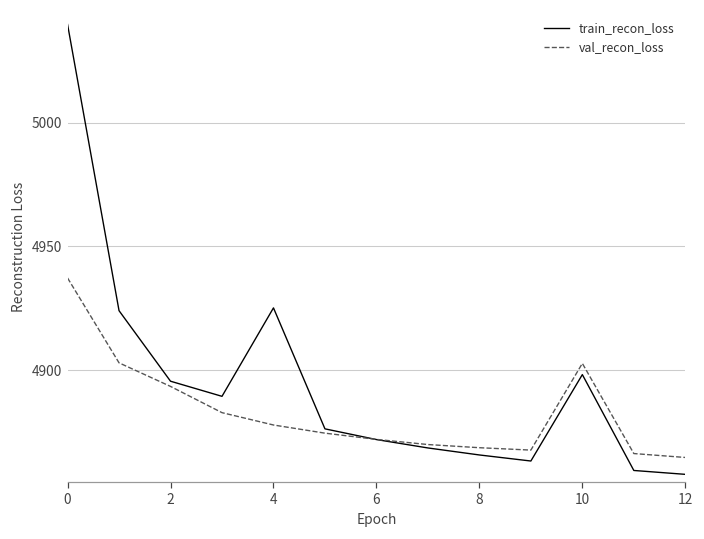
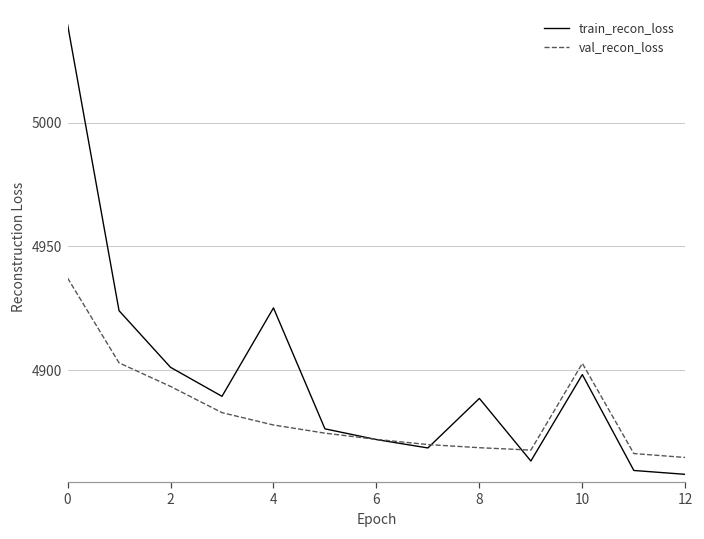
  {
    "train_recon_loss": {
      "0": 5040,
-     "2": 4896,
+     "2": 4901,
      "4": 4925,
-     "8": 4866,
+     "8": 4889,
      "10": 4898,
      "12": 4858
    },
    "val_recon_loss": {
      "0": 4937,
      "2": 4894,
      "4": 4878,
      "8": 4869,
      "10": 4903,
      "12": 4865
    }
  }
